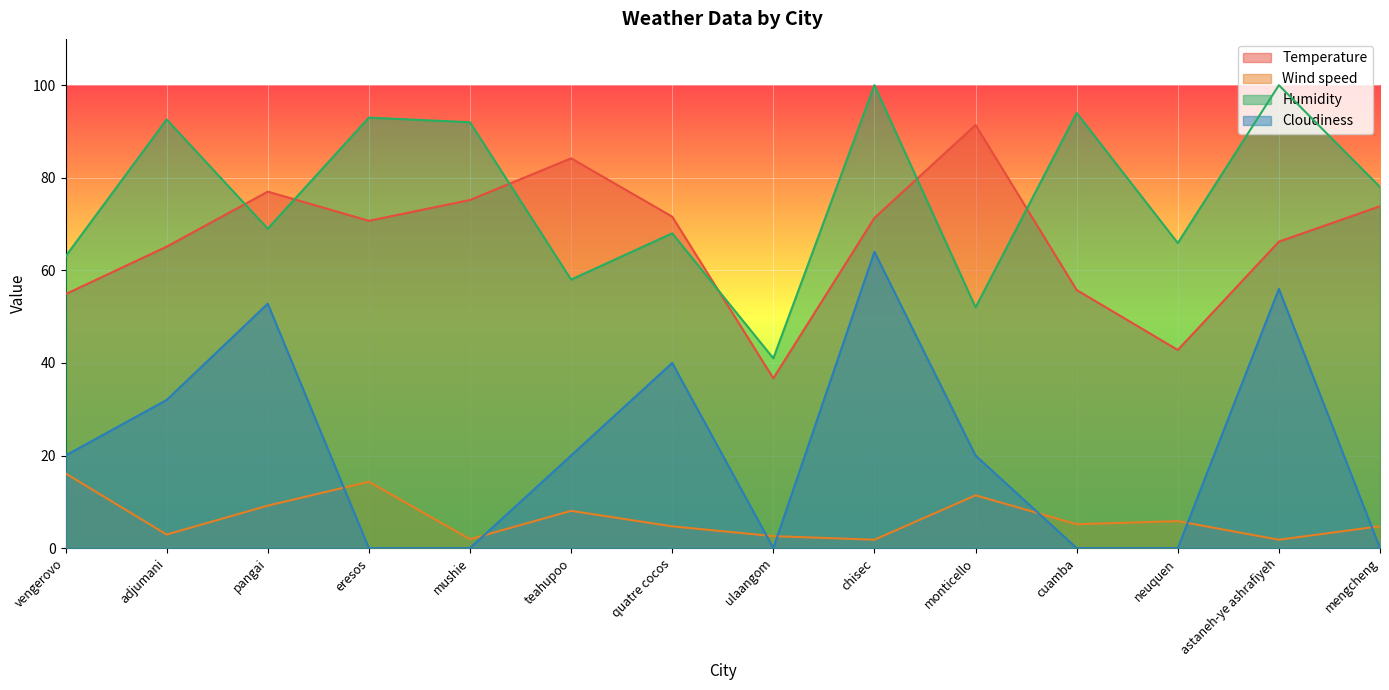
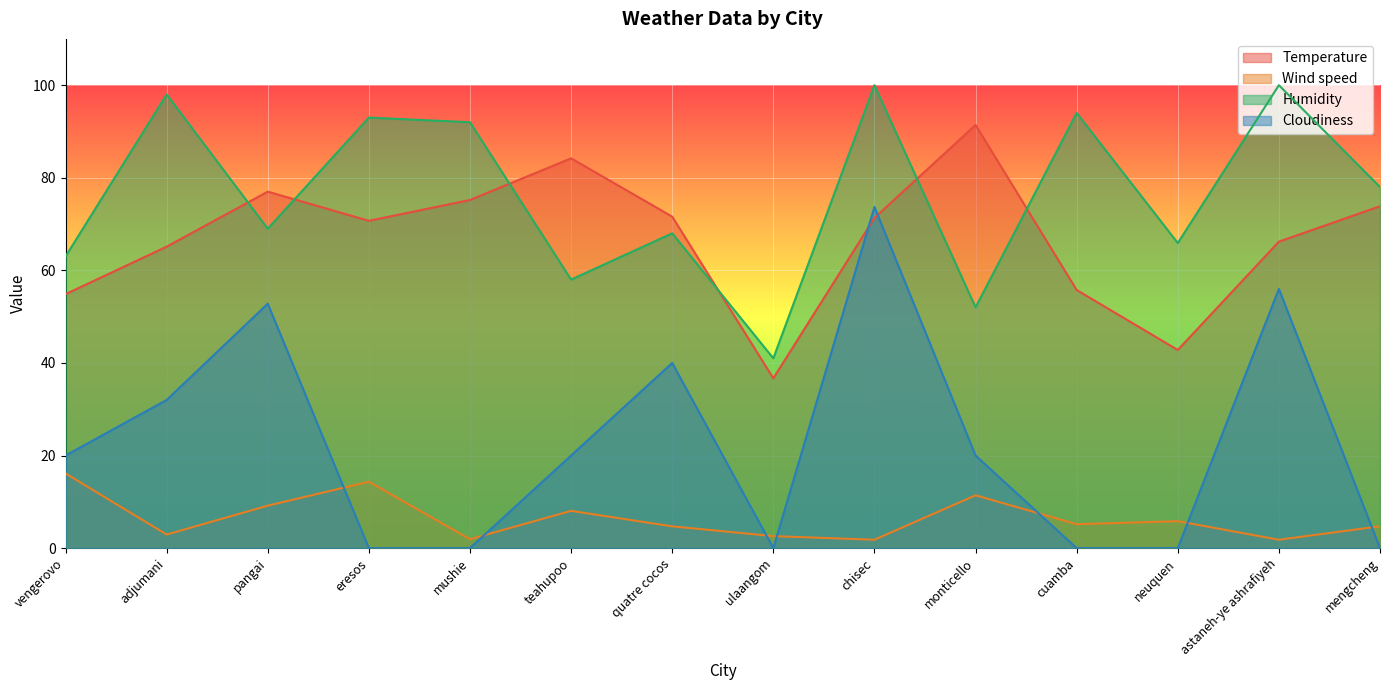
  {
    "Humidity": {
      "vengerovo": 63,
-     "adjumani": 93,
+     "adjumani": 98,
      "pangai": 69,
      "eresos": 93,
      "mushie": 92,
      "teahupoo": 58,
      "quatre cocos": 68,
      "ulaangom": 41,
      "chisec": 100,
      "monticello": 52,
      "cuamba": 94,
      "neuquen": 66,
      "mengcheng": 78
    },
    "Cloudiness": {
      "vengerovo": 20,
      "adjumani": 32,
      "pangai": 53,
      "eresos": 0,
      "mushie": 0,
      "teahupoo": 20,
      "quatre cocos": 40,
      "ulaangom": 0,
-     "chisec": 64,
+     "chisec": 74,
      "monticello": 20,
      "cuamba": 0,
      "neuquen": 0,
      "astaneh-ye ashrafiyeh": 56,
      "mengcheng": 0
    }
  }
